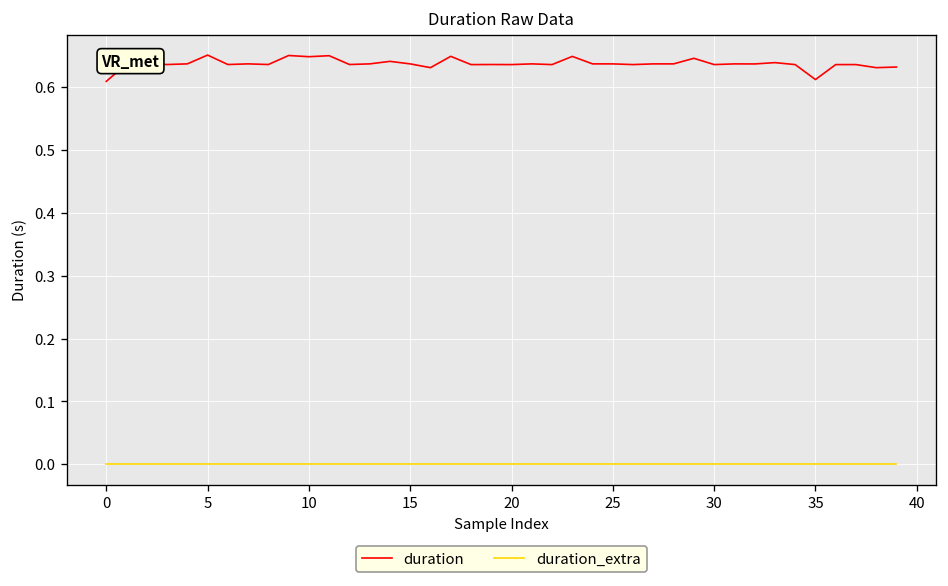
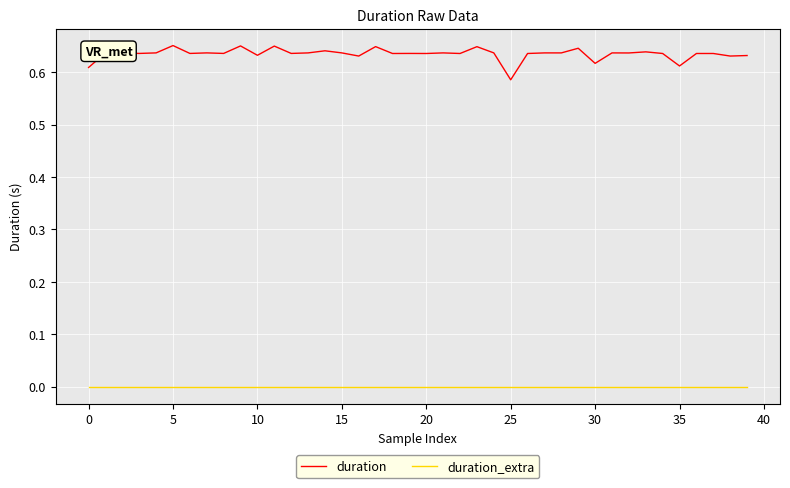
  {
    "duration": {
      "0": 0.61,
      "5": 0.65,
-     "10": 0.65,
+     "10": 0.63,
      "15": 0.64,
      "20": 0.64,
-     "25": 0.64,
-     "30": 0.64,
+     "25": 0.59,
+     "30": 0.62,
      "35": 0.61
    },
    "duration_extra": {
      "0": 0.00,
      "5": 0.00,
      "10": 0.00,
      "15": 0.00,
      "20": 0.00,
      "25": 0.00,
      "30": 0.00,
      "35": 0.00
    }
  }
